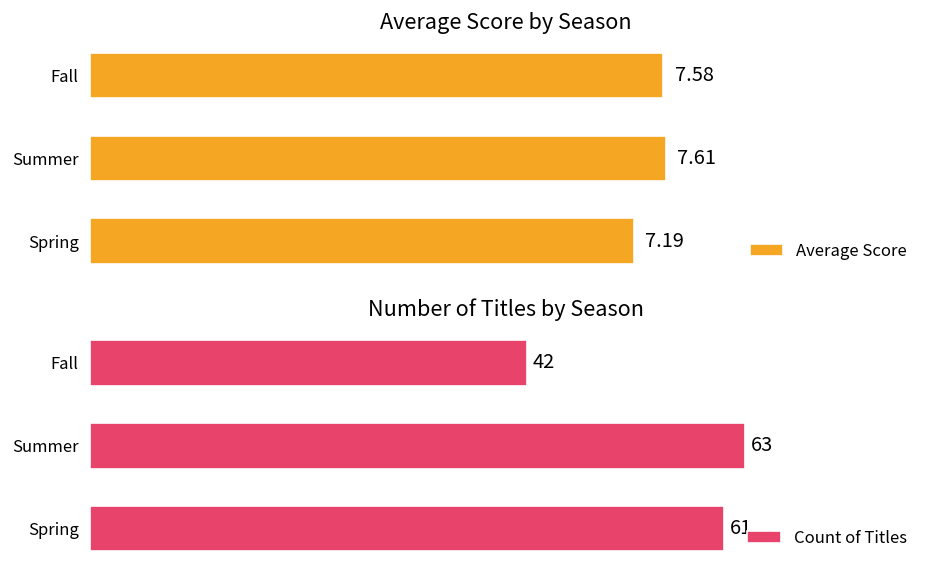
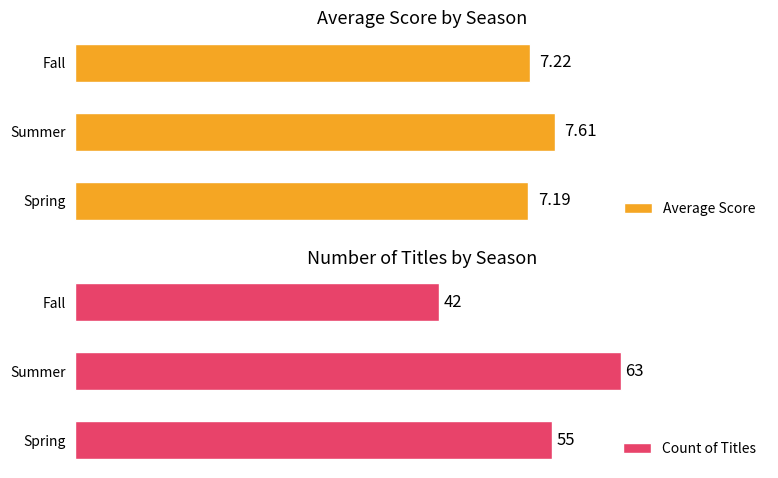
  {
    "Average Score by Season": {
-     "Fall": 7.58,
+     "Fall": 7.22,
      "Summer": 7.61,
      "Spring": 7.19
    },
    "Number of Titles by Season": {
      "Fall": 42,
      "Summer": 63,
-     "Spring": 61
+     "Spring": 55
    }
  }
